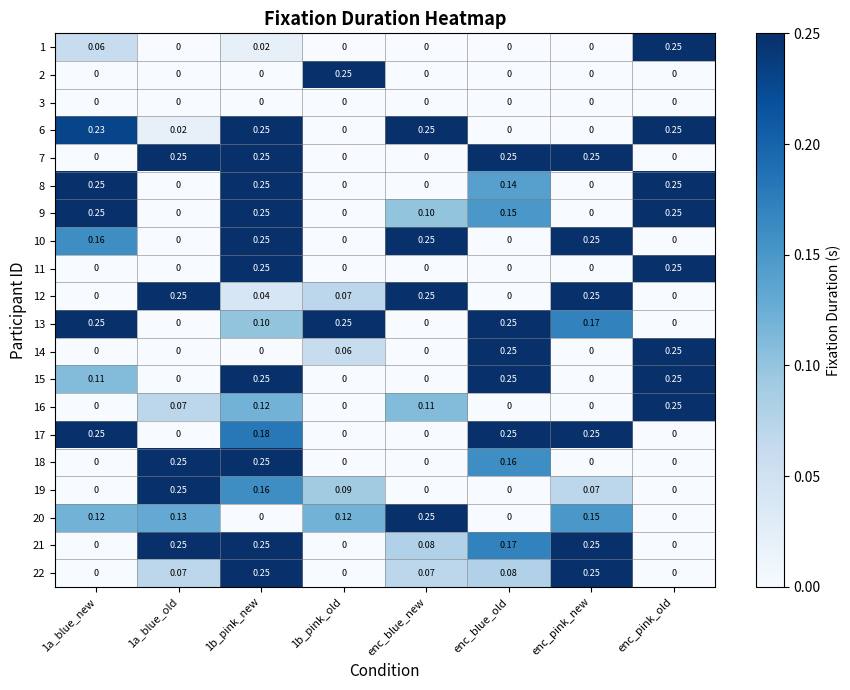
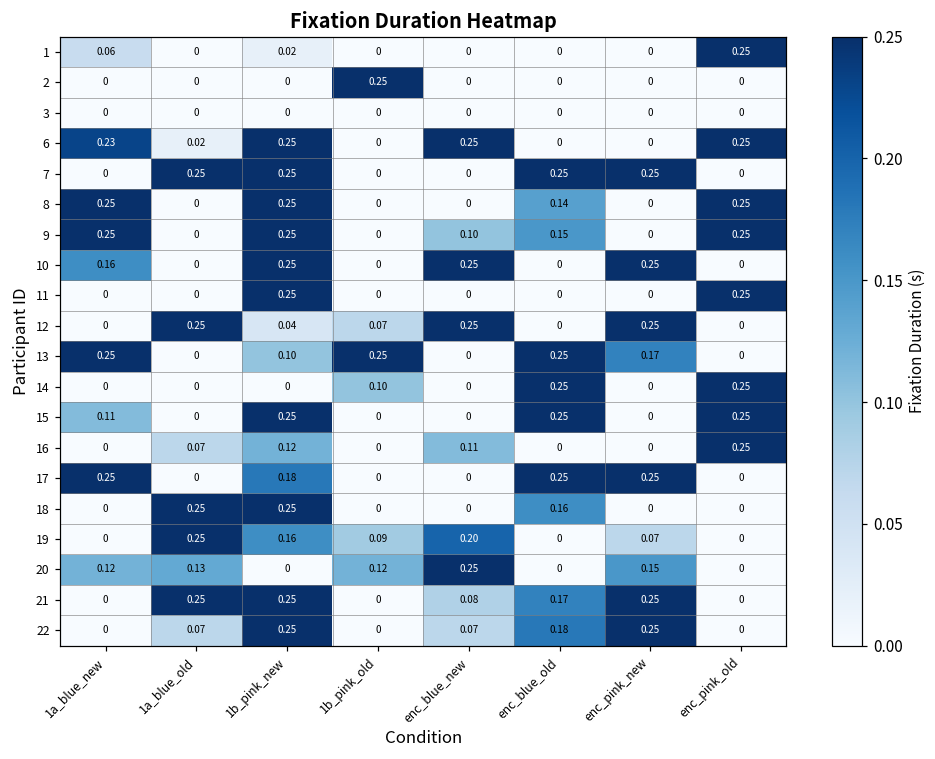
  {
    "1": {
      "1a_blue_new": 0.06,
      "1a_blue_old": 0,
      "1b_pink_new": 0.02,
      "1b_pink_old": 0,
      "enc_blue_new": 0,
      "enc_blue_old": 0,
      "enc_pink_new": 0,
      "enc_pink_old": 0.25
    },
    "2": {
      "1a_blue_new": 0,
      "1a_blue_old": 0,
      "1b_pink_new": 0,
      "1b_pink_old": 0.25,
      "enc_blue_new": 0,
      "enc_blue_old": 0,
      "enc_pink_new": 0,
      "enc_pink_old": 0
    },
    "3": {
      "1a_blue_new": 0,
      "1a_blue_old": 0,
      "1b_pink_new": 0,
      "1b_pink_old": 0,
      "enc_blue_new": 0,
      "enc_blue_old": 0,
      "enc_pink_new": 0,
      "enc_pink_old": 0
    },
    "6": {
      "1a_blue_new": 0.23,
      "1a_blue_old": 0.02,
      "1b_pink_new": 0.25,
      "1b_pink_old": 0,
      "enc_blue_new": 0.25,
      "enc_blue_old": 0,
      "enc_pink_new": 0,
      "enc_pink_old": 0.25
    },
    "7": {
      "1a_blue_new": 0,
      "1a_blue_old": 0.25,
      "1b_pink_new": 0.25,
      "1b_pink_old": 0,
      "enc_blue_new": 0,
      "enc_blue_old": 0.25,
      "enc_pink_new": 0.25,
      "enc_pink_old": 0
    },
    "8": {
      "1a_blue_new": 0.25,
      "1a_blue_old": 0,
      "1b_pink_new": 0.25,
      "1b_pink_old": 0,
      "enc_blue_new": 0,
      "enc_blue_old": 0.14,
      "enc_pink_new": 0,
      "enc_pink_old": 0.25
    },
    "9": {
      "1a_blue_new": 0.25,
      "1a_blue_old": 0,
      "1b_pink_new": 0.25,
      "1b_pink_old": 0,
      "enc_blue_new": 0.10,
      "enc_blue_old": 0.15,
      "enc_pink_new": 0,
      "enc_pink_old": 0.25
    },
    "10": {
      "1a_blue_new": 0.16,
      "1a_blue_old": 0,
      "1b_pink_new": 0.25,
      "1b_pink_old": 0,
      "enc_blue_new": 0.25,
      "enc_blue_old": 0,
      "enc_pink_new": 0.25,
      "enc_pink_old": 0
    },
    "11": {
      "1a_blue_new": 0,
      "1a_blue_old": 0,
      "1b_pink_new": 0.25,
      "1b_pink_old": 0,
      "enc_blue_new": 0,
      "enc_blue_old": 0,
      "enc_pink_new": 0,
      "enc_pink_old": 0.25
    },
    "12": {
      "1a_blue_new": 0,
      "1a_blue_old": 0.25,
      "1b_pink_new": 0.04,
      "1b_pink_old": 0.07,
      "enc_blue_new": 0.25,
      "enc_blue_old": 0,
      "enc_pink_new": 0.25,
      "enc_pink_old": 0
    },
    "13": {
      "1a_blue_new": 0.25,
      "1a_blue_old": 0,
      "1b_pink_new": 0.10,
      "1b_pink_old": 0.25,
      "enc_blue_new": 0,
      "enc_blue_old": 0.25,
      "enc_pink_new": 0.17,
      "enc_pink_old": 0
    },
    "14": {
      "1a_blue_new": 0,
      "1a_blue_old": 0,
      "1b_pink_new": 0,
-     "1b_pink_old": 0.06,
+     "1b_pink_old": 0.10,
      "enc_blue_new": 0,
      "enc_blue_old": 0.25,
      "enc_pink_new": 0,
      "enc_pink_old": 0.25
    },
    "15": {
      "1a_blue_new": 0.11,
      "1a_blue_old": 0,
      "1b_pink_new": 0.25,
      "1b_pink_old": 0,
      "enc_blue_new": 0,
      "enc_blue_old": 0.25,
      "enc_pink_new": 0,
      "enc_pink_old": 0.25
    },
    "16": {
      "1a_blue_new": 0,
      "1a_blue_old": 0.07,
      "1b_pink_new": 0.12,
      "1b_pink_old": 0,
      "enc_blue_new": 0.11,
      "enc_blue_old": 0,
      "enc_pink_new": 0,
      "enc_pink_old": 0.25
    },
    "17": {
      "1a_blue_new": 0.25,
      "1a_blue_old": 0,
      "1b_pink_new": 0.18,
      "1b_pink_old": 0,
      "enc_blue_new": 0,
      "enc_blue_old": 0.25,
      "enc_pink_new": 0.25,
      "enc_pink_old": 0
    },
    "18": {
      "1a_blue_new": 0,
      "1a_blue_old": 0.25,
      "1b_pink_new": 0.25,
      "1b_pink_old": 0,
      "enc_blue_new": 0,
      "enc_blue_old": 0.16,
      "enc_pink_new": 0,
      "enc_pink_old": 0
    },
    "19": {
      "1a_blue_new": 0,
      "1a_blue_old": 0.25,
      "1b_pink_new": 0.16,
      "1b_pink_old": 0.09,
-     "enc_blue_new": 0,
+     "enc_blue_new": 0.20,
      "enc_blue_old": 0,
      "enc_pink_new": 0.07,
      "enc_pink_old": 0
    },
    "20": {
      "1a_blue_new": 0.12,
      "1a_blue_old": 0.13,
      "1b_pink_new": 0,
      "1b_pink_old": 0.12,
      "enc_blue_new": 0.25,
      "enc_blue_old": 0,
      "enc_pink_new": 0.15,
      "enc_pink_old": 0
    },
    "21": {
      "1a_blue_new": 0,
      "1a_blue_old": 0.25,
      "1b_pink_new": 0.25,
      "1b_pink_old": 0,
      "enc_blue_new": 0.08,
      "enc_blue_old": 0.17,
      "enc_pink_new": 0.25,
      "enc_pink_old": 0
    },
    "22": {
      "1a_blue_new": 0,
      "1a_blue_old": 0.07,
      "1b_pink_new": 0.25,
      "1b_pink_old": 0,
      "enc_blue_new": 0.07,
-     "enc_blue_old": 0.08,
+     "enc_blue_old": 0.18,
      "enc_pink_new": 0.25,
      "enc_pink_old": 0
    }
  }
